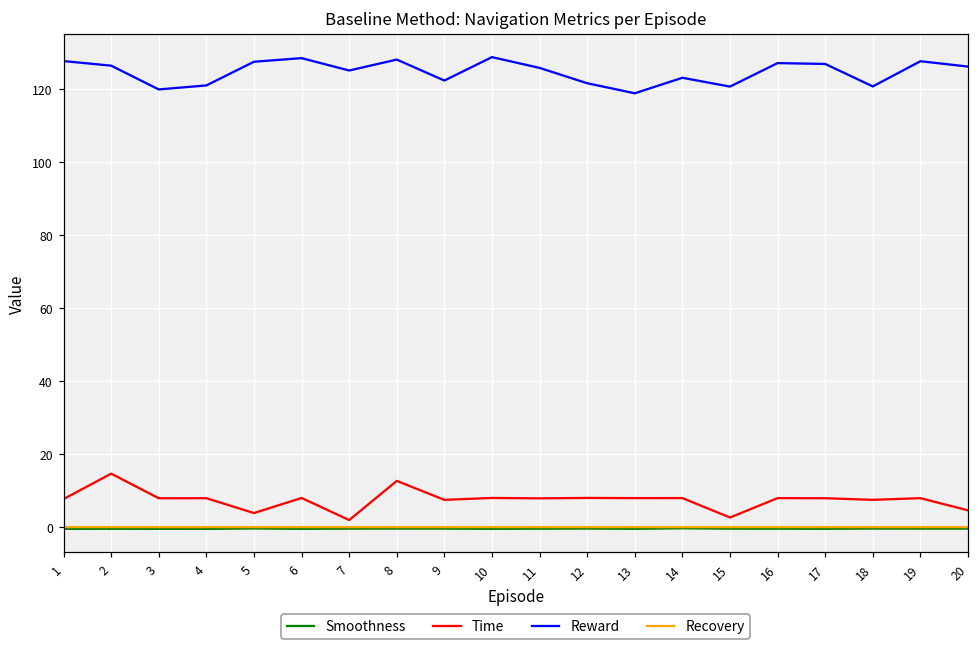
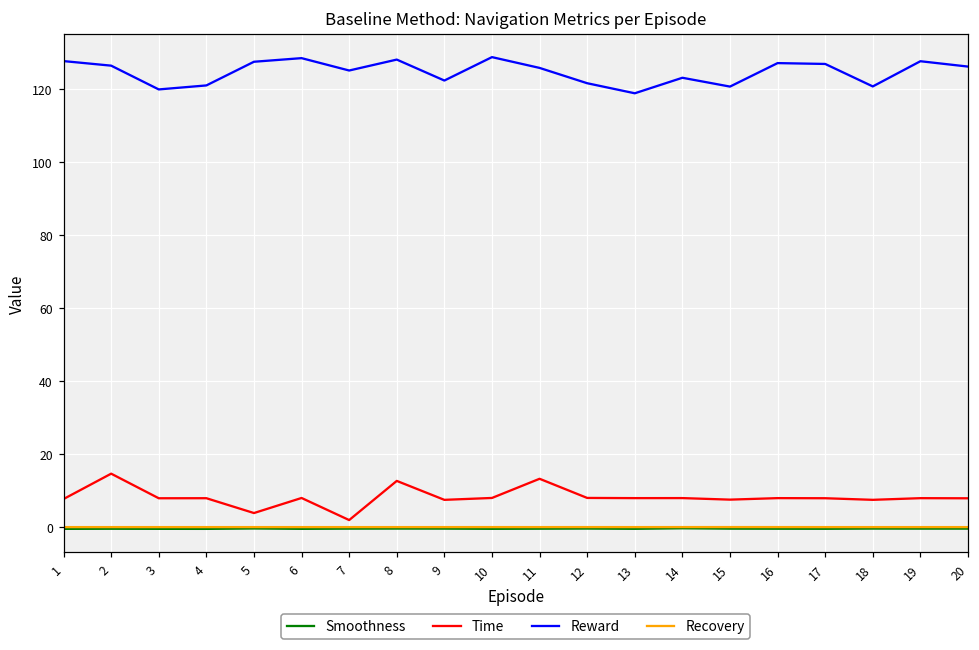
  {
    "Time": {
      "1": 8,
      "2": 15,
      "3": 8,
      "4": 8,
      "5": 4,
      "6": 8,
      "7": 2,
      "8": 13,
      "9": 7,
      "10": 8,
-     "11": 8,
+     "11": 13,
      "12": 8,
      "13": 8,
      "14": 8,
-     "15": 3,
+     "15": 8,
      "16": 8,
      "17": 8,
      "18": 7,
      "19": 8,
-     "20": 5
+     "20": 8
    },
    "Reward": {
      "1": 128,
      "2": 126,
      "3": 120,
      "4": 121,
      "5": 127,
      "6": 128,
      "7": 125,
      "8": 128,
      "9": 122,
      "10": 129,
      "11": 126,
      "12": 122,
      "13": 119,
      "14": 123,
      "15": 121,
      "16": 127,
      "17": 127,
      "18": 121,
      "19": 128,
      "20": 126
    }
  }
